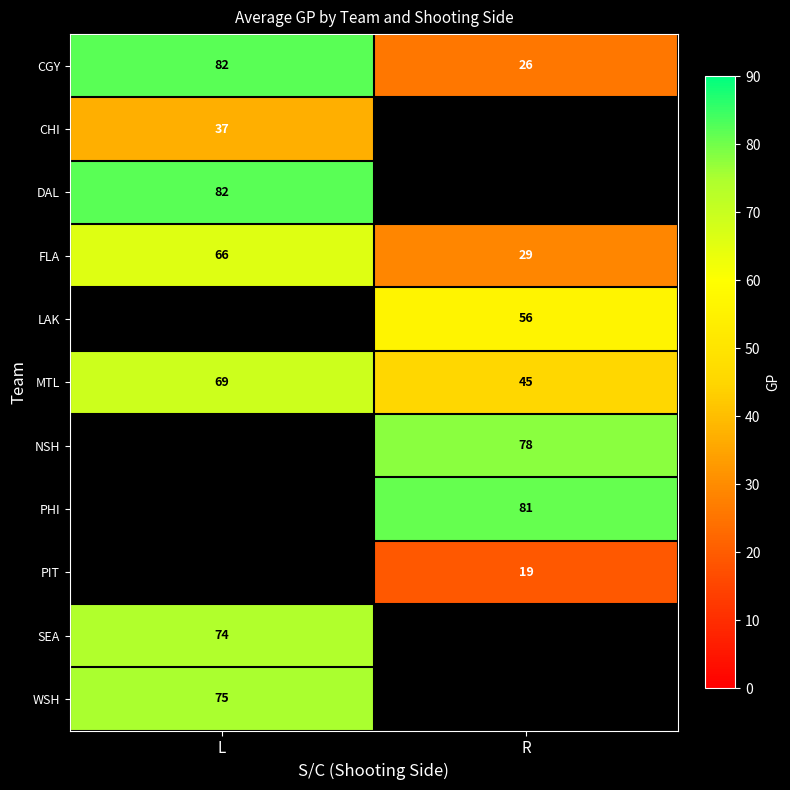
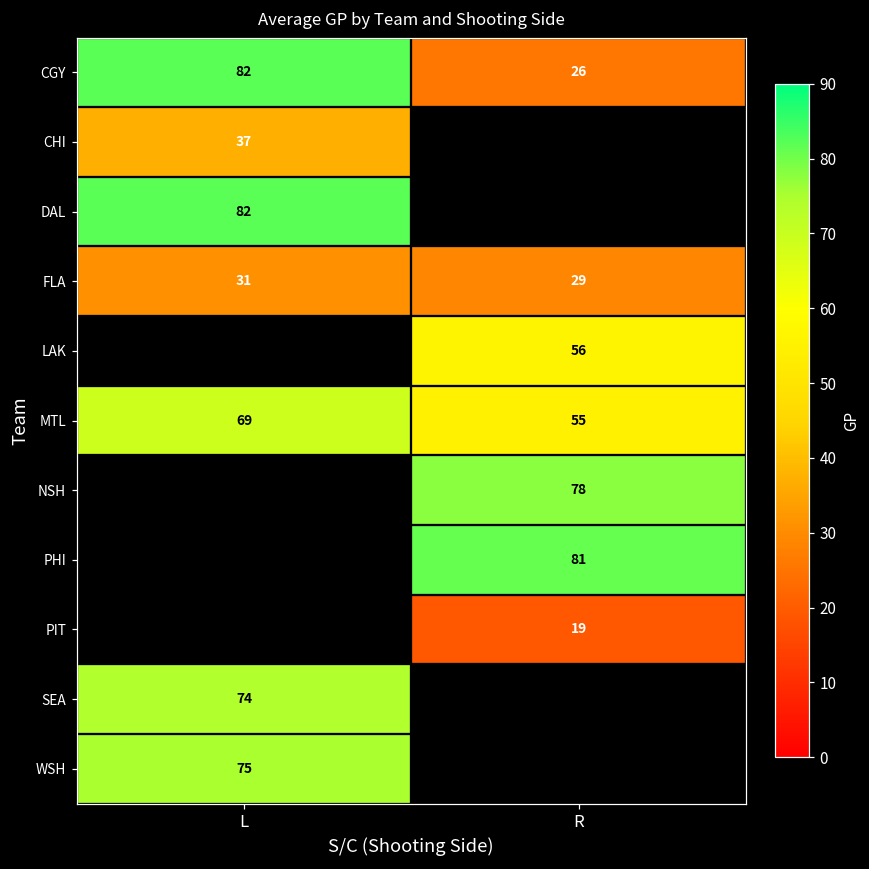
  {
    "CGY": {
      "L": 82,
      "R": 26
    },
    "CHI": {
      "L": 37
    },
    "DAL": {
      "L": 82
    },
    "FLA": {
-     "L": 66,
+     "L": 31,
      "R": 29
    },
    "LAK": {
      "R": 56
    },
    "MTL": {
      "L": 69,
-     "R": 45
+     "R": 55
    },
    "NSH": {
      "R": 78
    },
    "PHI": {
      "R": 81
    },
    "PIT": {
      "R": 19
    },
    "SEA": {
      "L": 74
    },
    "WSH": {
      "L": 75
    }
  }
